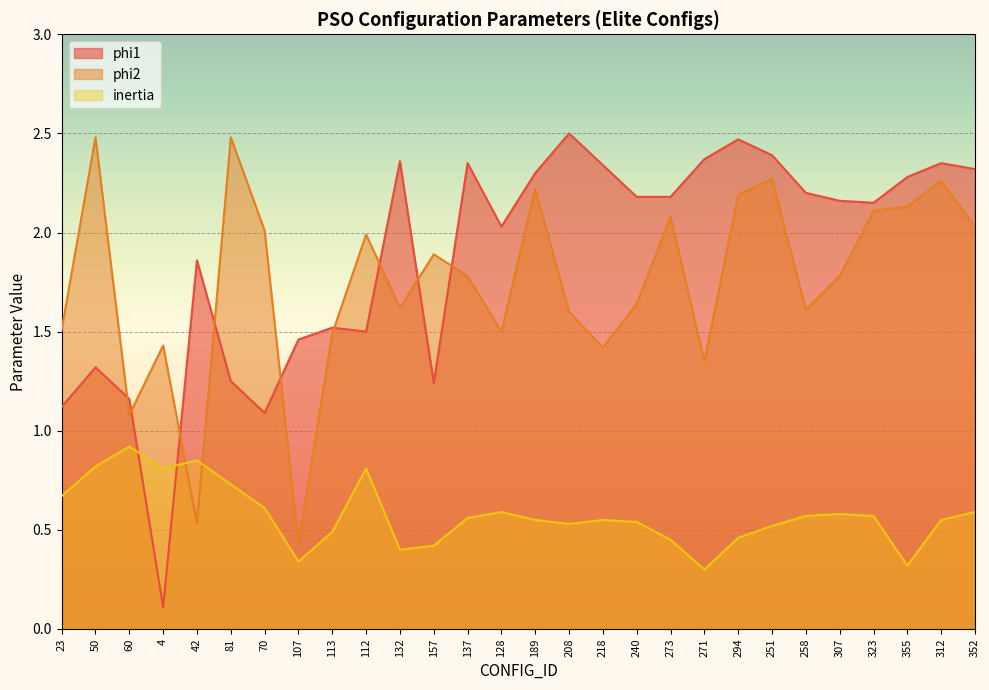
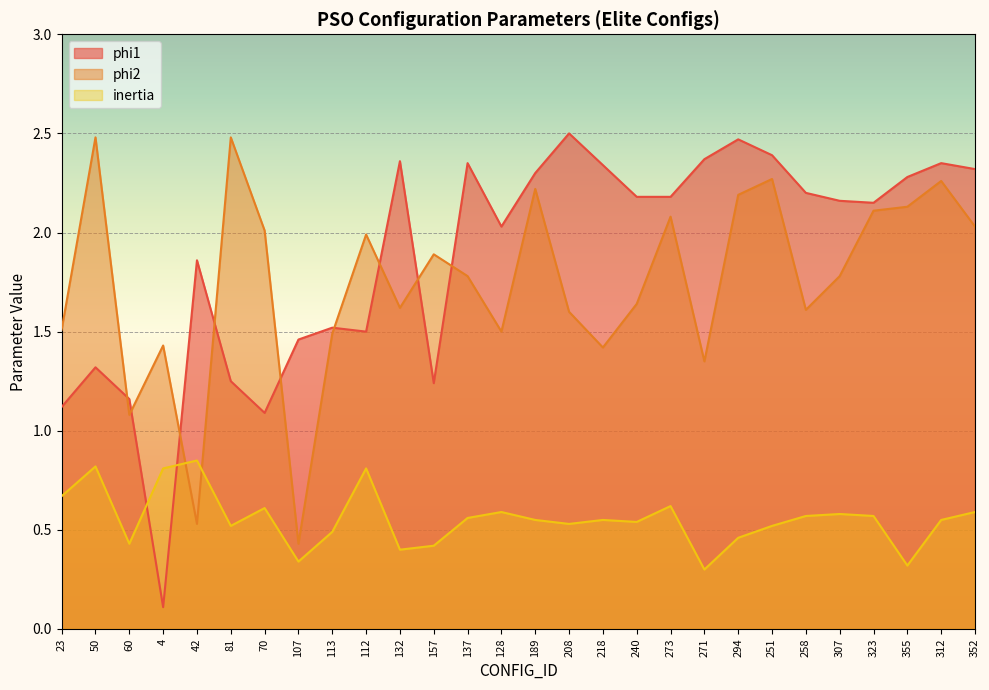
  {
    "inertia": {
      "23": 0.67,
      "50": 0.82,
-     "60": 0.92,
+     "60": 0.43,
      "4": 0.81,
      "42": 0.85,
-     "81": 0.73,
+     "81": 0.52,
      "70": 0.61,
      "107": 0.34,
      "113": 0.49,
      "112": 0.81,
      "132": 0.40,
      "157": 0.42,
      "137": 0.56,
      "128": 0.59,
      "189": 0.55,
      "208": 0.53,
      "218": 0.55,
      "240": 0.54,
-     "273": 0.45,
+     "273": 0.62,
      "271": 0.30,
      "294": 0.46,
      "251": 0.52,
      "258": 0.57,
      "307": 0.58,
      "323": 0.57,
      "355": 0.32,
      "312": 0.55,
      "352": 0.59
    }
  }
